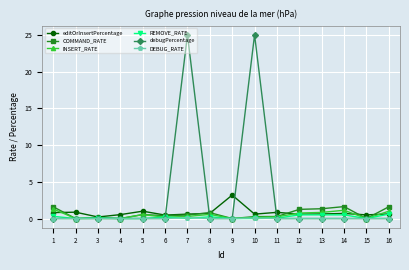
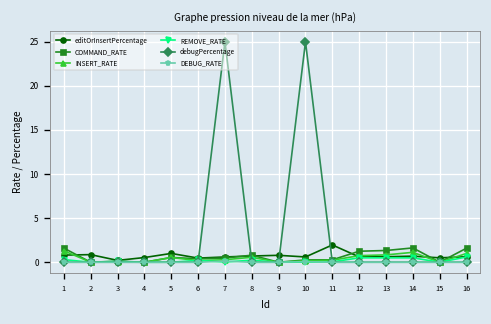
  {
    "editOrInsertPercentage": {
      "1": 1,
      "2": 1,
      "4": 1,
      "5": 1,
-     "9": 3,
-     "11": 1,
+     "9": 1,
+     "11": 2,
      "15": 1
    },
    "INSERT_RATE": {
      "14": 1,
      "16": 1
    }
  }
